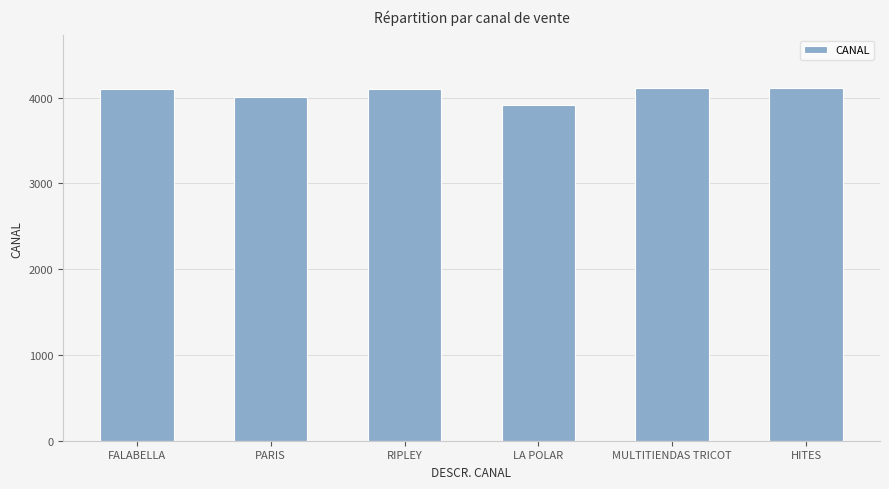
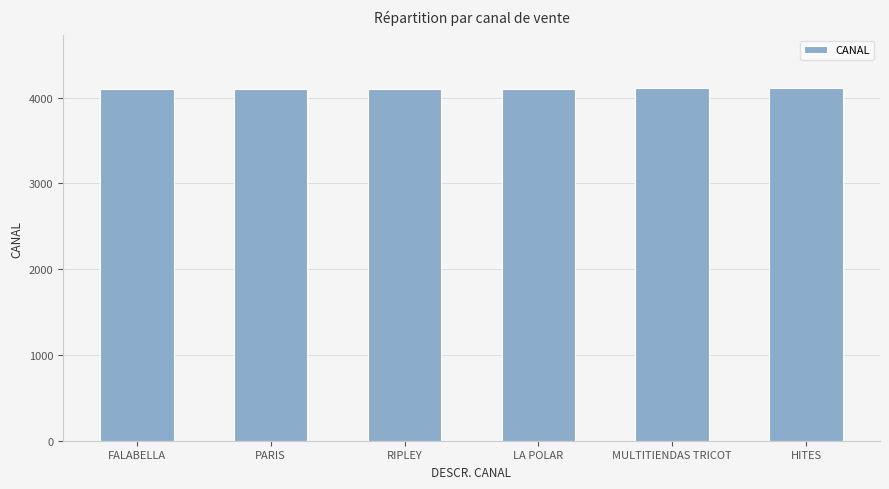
  {
    "FALABELLA": 4100,
-   "PARIS": 4000,
+   "PARIS": 4100,
    "RIPLEY": 4100,
-   "LA POLAR": 3900,
+   "LA POLAR": 4100,
    "MULTITIENDAS TRICOT": 4100,
    "HITES": 4100
  }
